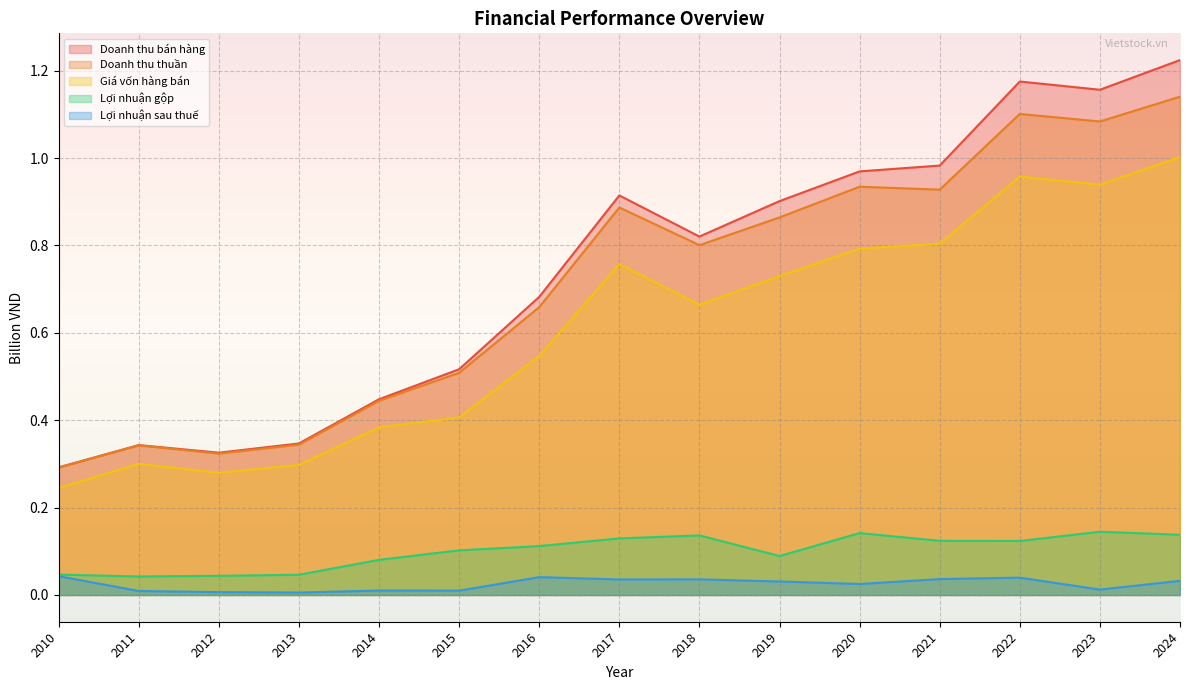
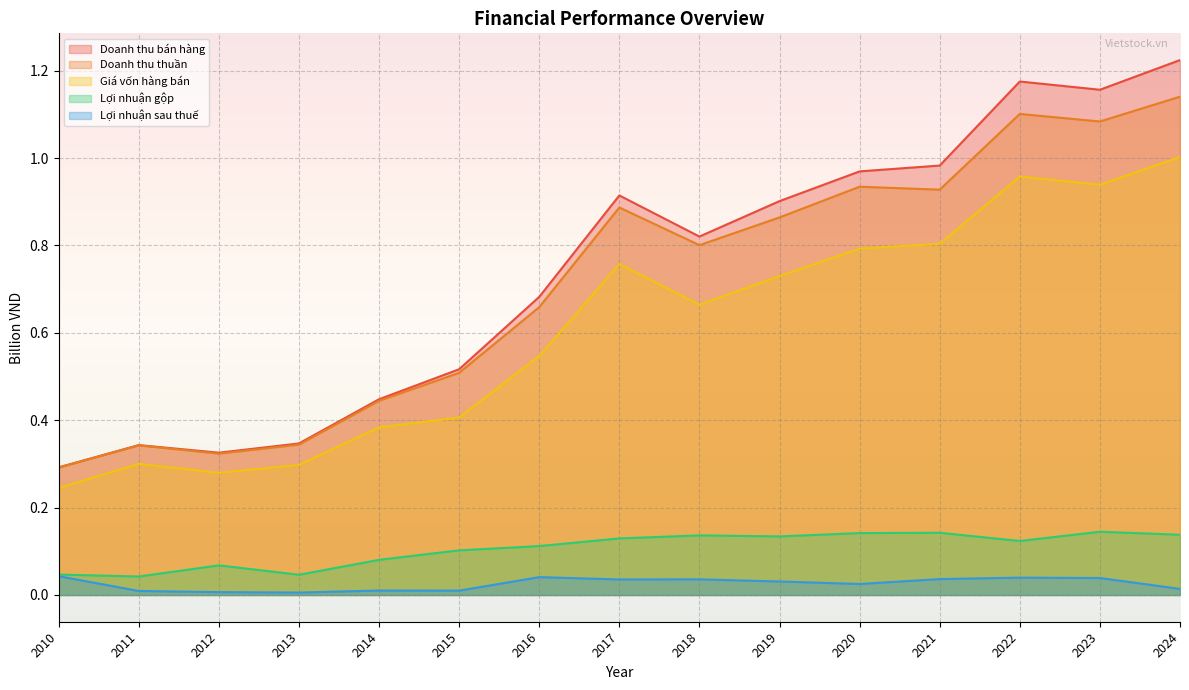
  {
    "Lợi nhuận gộp": {
      "2011": 0.04,
-     "2012": 0.04,
+     "2012": 0.07,
      "2013": 0.05,
      "2014": 0.08,
      "2015": 0.10,
      "2016": 0.11,
      "2017": 0.13,
      "2018": 0.14,
-     "2019": 0.09,
+     "2019": 0.13,
      "2020": 0.14,
-     "2021": 0.12,
+     "2021": 0.14,
      "2022": 0.12,
      "2023": 0.14,
      "2024": 0.14
    },
    "Lợi nhuận sau thuế": {
      "2011": 0.01,
      "2012": 0.01,
      "2013": 0.01,
      "2014": 0.01,
      "2015": 0.01,
      "2016": 0.04,
      "2017": 0.04,
      "2018": 0.04,
      "2019": 0.03,
      "2020": 0.03,
      "2021": 0.04,
      "2022": 0.04,
-     "2023": 0.01,
-     "2024": 0.03
+     "2023": 0.04,
+     "2024": 0.01
    }
  }
